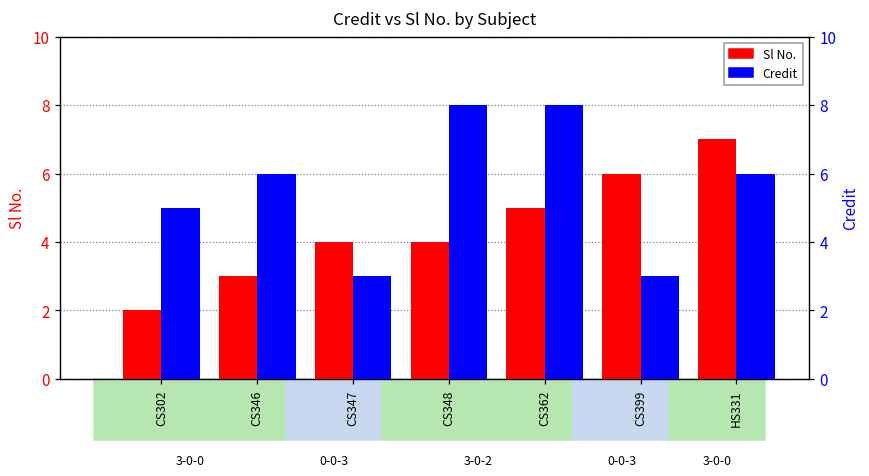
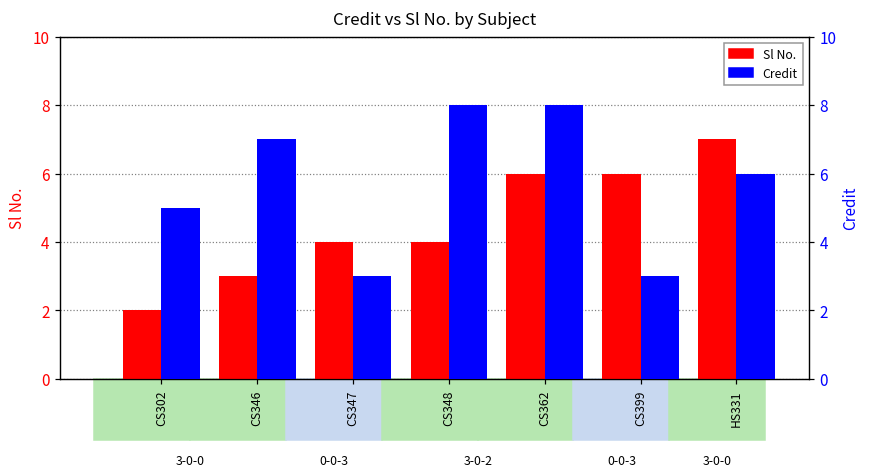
  {
    "Sl No.": {
      "CS302": 2,
      "CS346": 3,
      "CS347": 4,
      "CS348": 4,
-     "CS362": 5,
+     "CS362": 6,
      "CS399": 6,
      "HS331": 7
    },
    "Credit": {
      "CS302": 5,
-     "CS346": 6,
+     "CS346": 7,
      "CS347": 3,
      "CS348": 8,
      "CS362": 8,
      "CS399": 3,
      "HS331": 6
    }
  }
